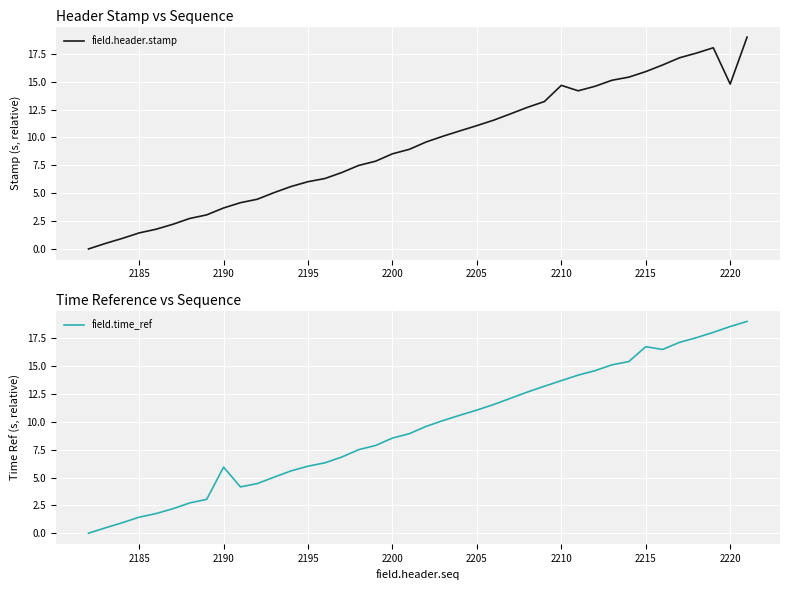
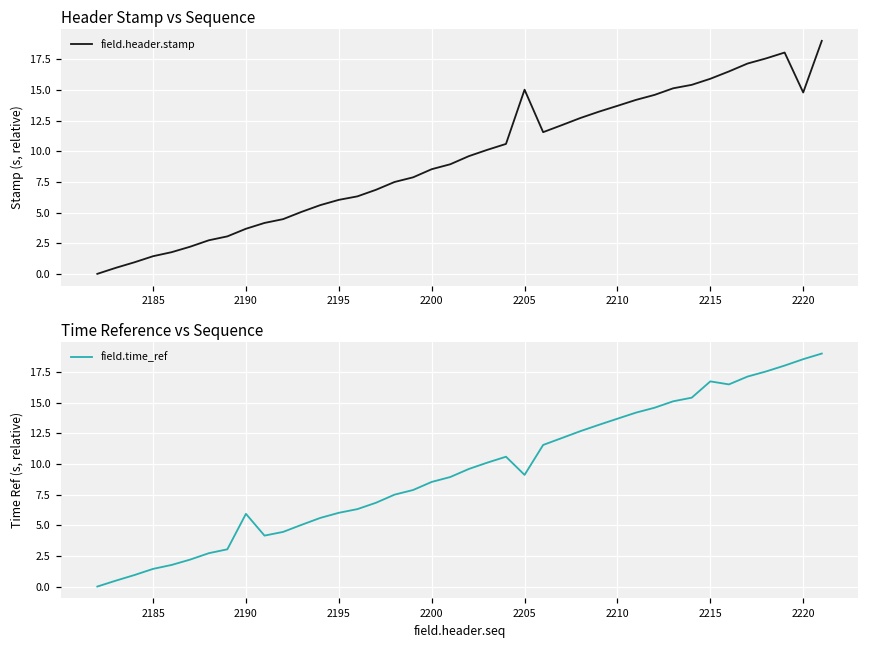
  {
    "Header Stamp vs Sequence": {
      "2185": 1.4,
      "2190": 3.7,
      "2195": 6.0,
      "2200": 8.5,
-     "2205": 11.1,
-     "2210": 14.7,
+     "2205": 15.0,
+     "2210": 13.7,
      "2215": 15.9,
      "2220": 14.8
    },
    "Time Reference vs Sequence": {
      "2185": 1.4,
      "2190": 5.9,
      "2195": 6.0,
      "2200": 8.5,
-     "2205": 11.1,
+     "2205": 9.1,
      "2210": 13.7,
      "2215": 16.7,
      "2220": 18.6
    }
  }
